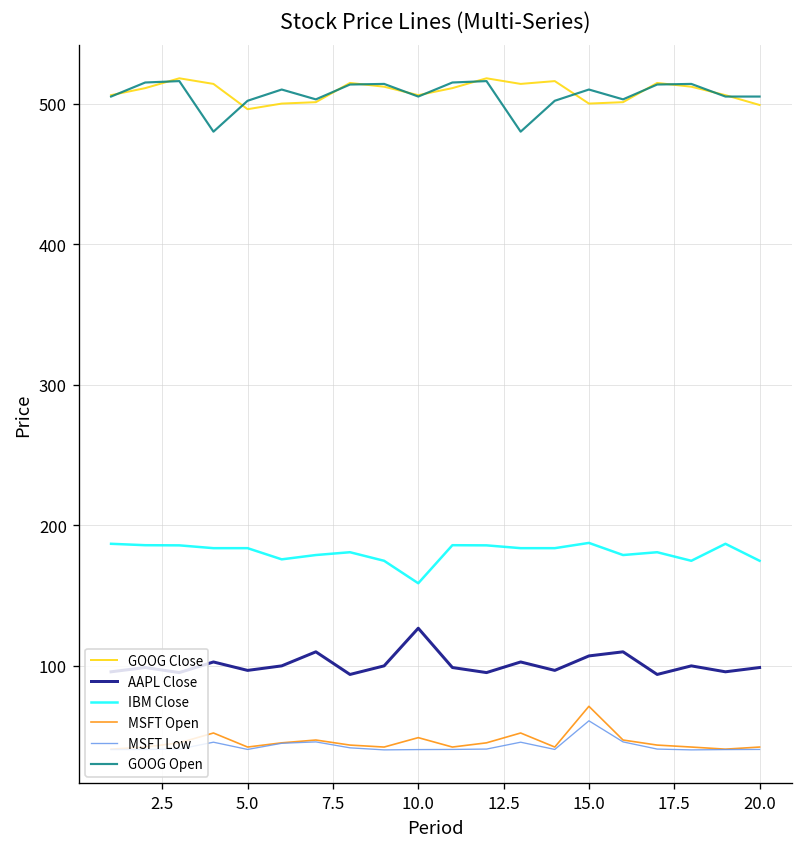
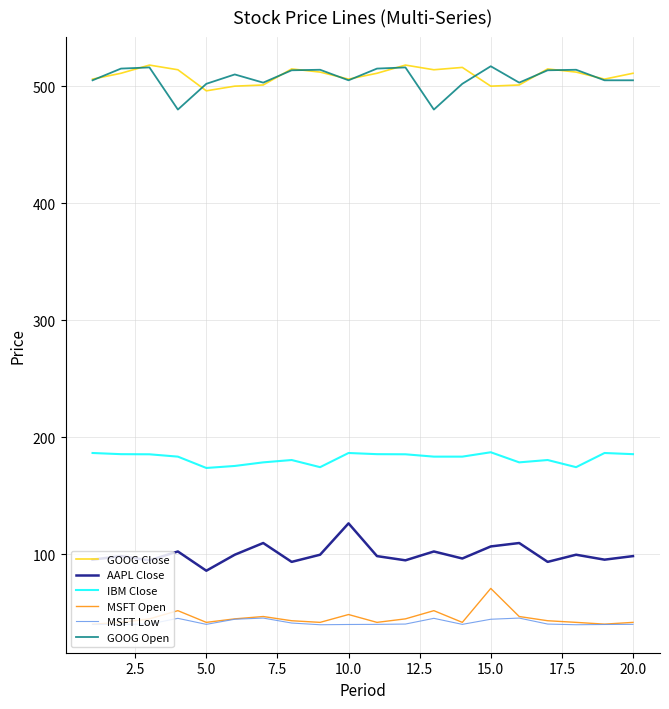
  {
    "GOOG Close": {
      "5.0": 496,
      "15.0": 500,
-     "20.0": 499
+     "20.0": 511
    },
    "AAPL Close": {
-     "5.0": 97,
+     "5.0": 86,
      "10.0": 127,
      "15.0": 107,
      "20.0": 99
    },
    "IBM Close": {
-     "5.0": 184,
-     "10.0": 159,
+     "5.0": 174,
+     "10.0": 187,
      "15.0": 187,
-     "20.0": 175
+     "20.0": 186
    },
    "MSFT Open": {
      "10.0": 49,
      "15.0": 71
    },
    "MSFT Low": {
      "10.0": 40,
-     "15.0": 61
+     "15.0": 45
    },
    "GOOG Open": {
      "5.0": 502,
-     "15.0": 510,
+     "15.0": 517,
      "20.0": 505
    }
  }
